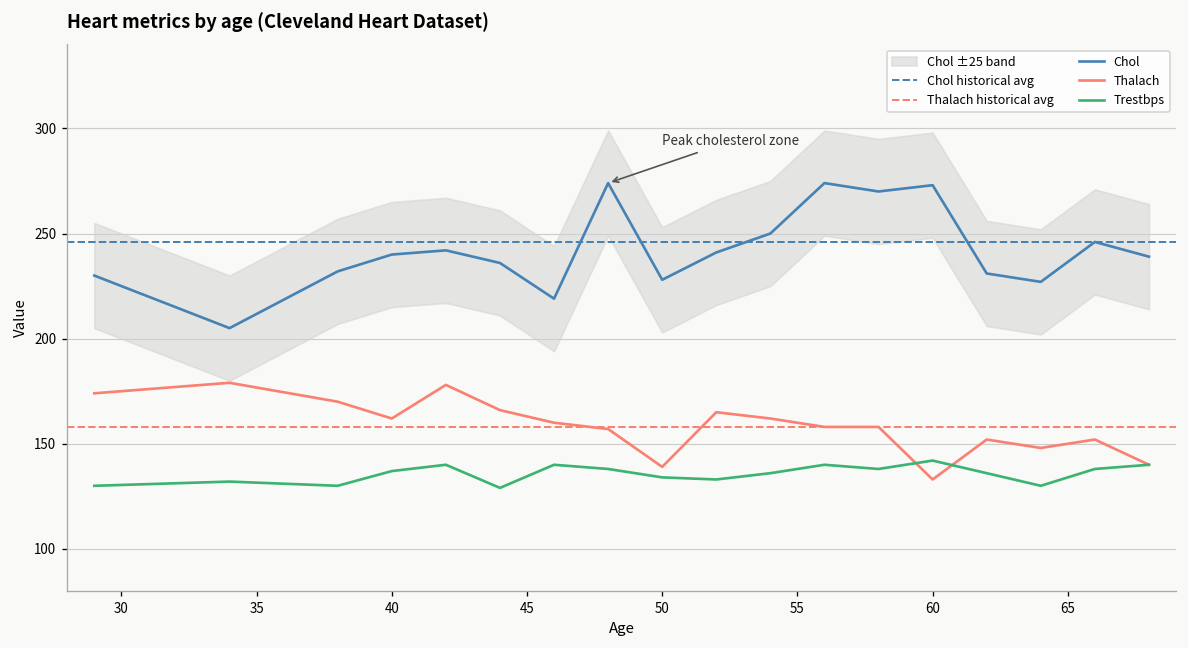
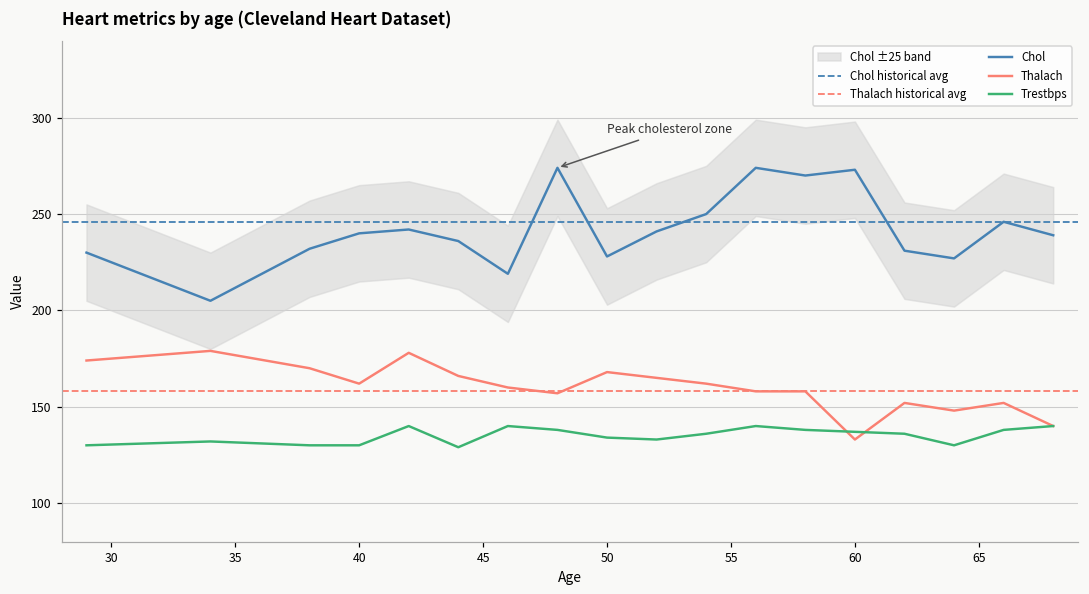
  {
    "Chol": {
      "40": 240,
      "50": 228,
      "60": 273
    },
    "Thalach": {
      "40": 162,
-     "50": 139,
+     "50": 168,
      "60": 133
    },
    "Trestbps": {
-     "40": 137,
+     "40": 130,
      "50": 134,
-     "60": 142
+     "60": 137
    }
  }
